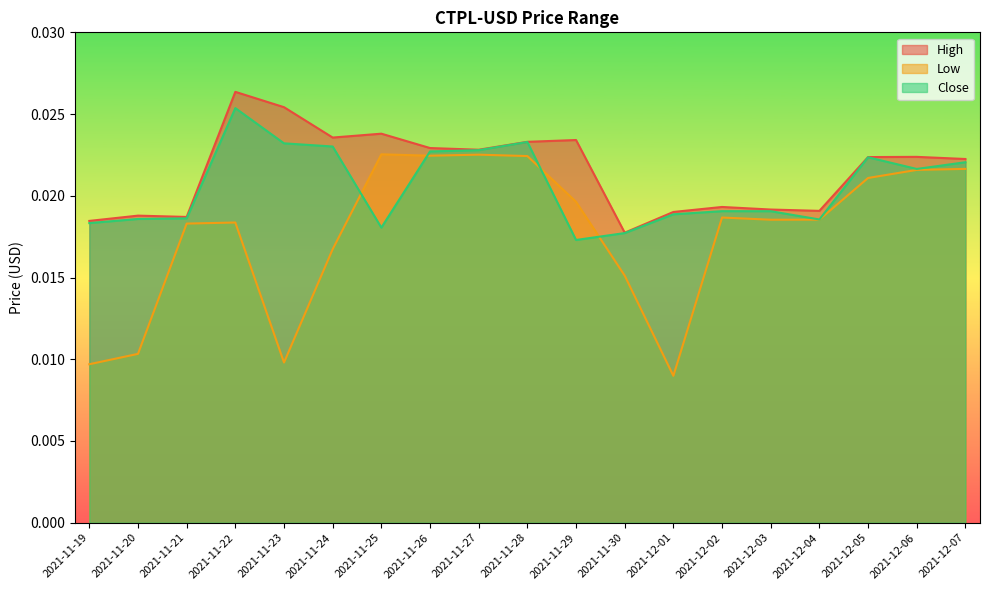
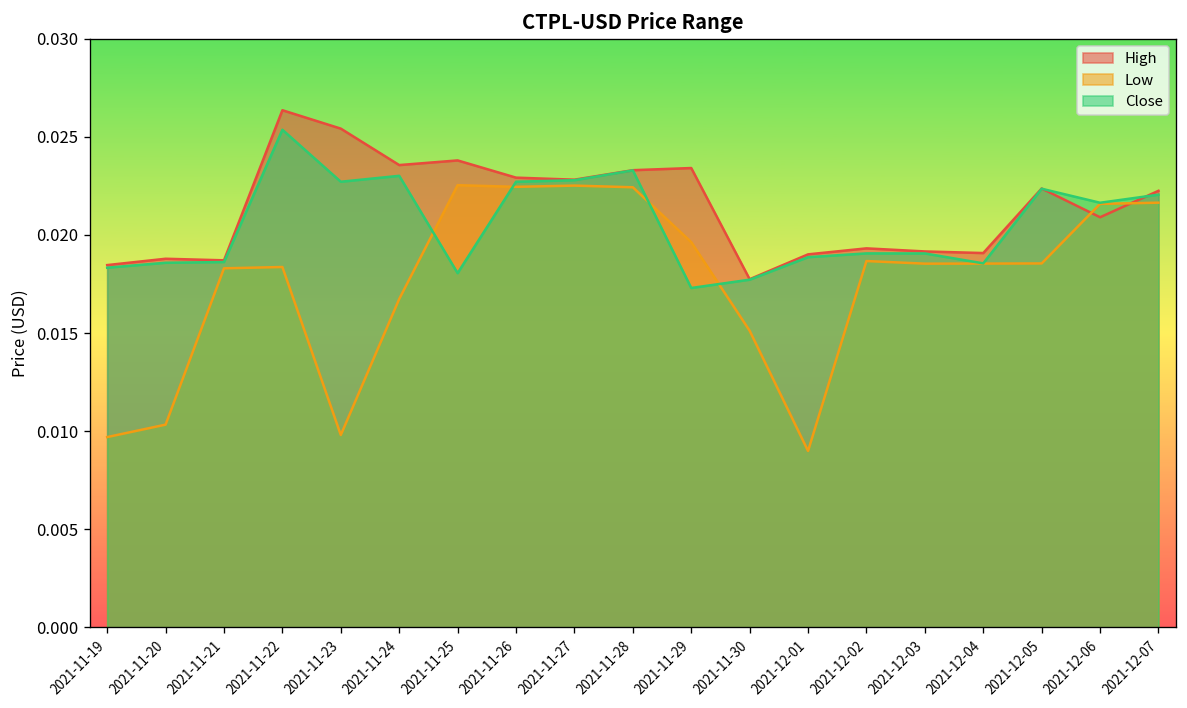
  {
    "High": {
      "2021-11-20": 0.0188,
      "2021-11-22": 0.0264,
      "2021-11-23": 0.0254,
      "2021-11-24": 0.0236,
      "2021-11-25": 0.0238,
      "2021-11-26": 0.0229,
      "2021-11-29": 0.0234,
      "2021-12-02": 0.0193,
      "2021-12-04": 0.0191,
-     "2021-12-06": 0.0224,
+     "2021-12-06": 0.0209,
      "2021-12-07": 0.0223
    },
    "Low": {
      "2021-11-19": 0.0097,
      "2021-11-20": 0.0103,
      "2021-11-21": 0.0183,
      "2021-11-22": 0.0184,
      "2021-11-23": 0.0098,
      "2021-11-24": 0.0167,
      "2021-11-25": 0.0225,
      "2021-11-26": 0.0225,
      "2021-11-27": 0.0225,
      "2021-11-28": 0.0224,
      "2021-11-29": 0.0196,
      "2021-11-30": 0.0151,
      "2021-12-01": 0.0090,
      "2021-12-02": 0.0187,
      "2021-12-03": 0.0185,
-     "2021-12-05": 0.0211,
+     "2021-12-05": 0.0185,
      "2021-12-07": 0.0216
    },
    "Close": {
      "2021-11-20": 0.0186,
      "2021-11-22": 0.0254,
-     "2021-11-23": 0.0232,
+     "2021-11-23": 0.0227,
      "2021-11-24": 0.0230,
      "2021-11-25": 0.0181,
      "2021-11-26": 0.0227,
      "2021-11-29": 0.0173,
      "2021-12-02": 0.0191,
      "2021-12-07": 0.0221
    }
  }
